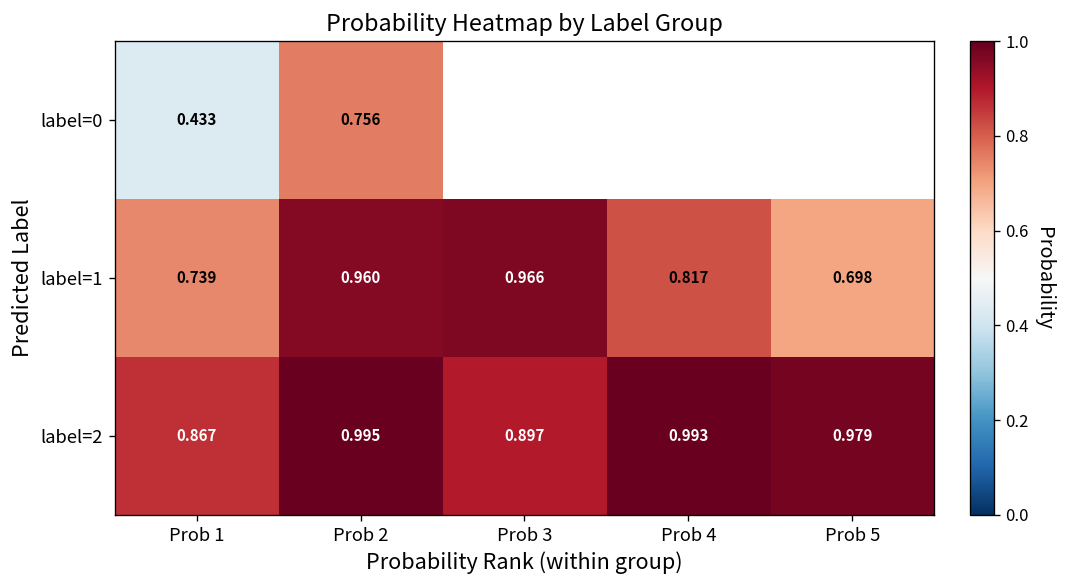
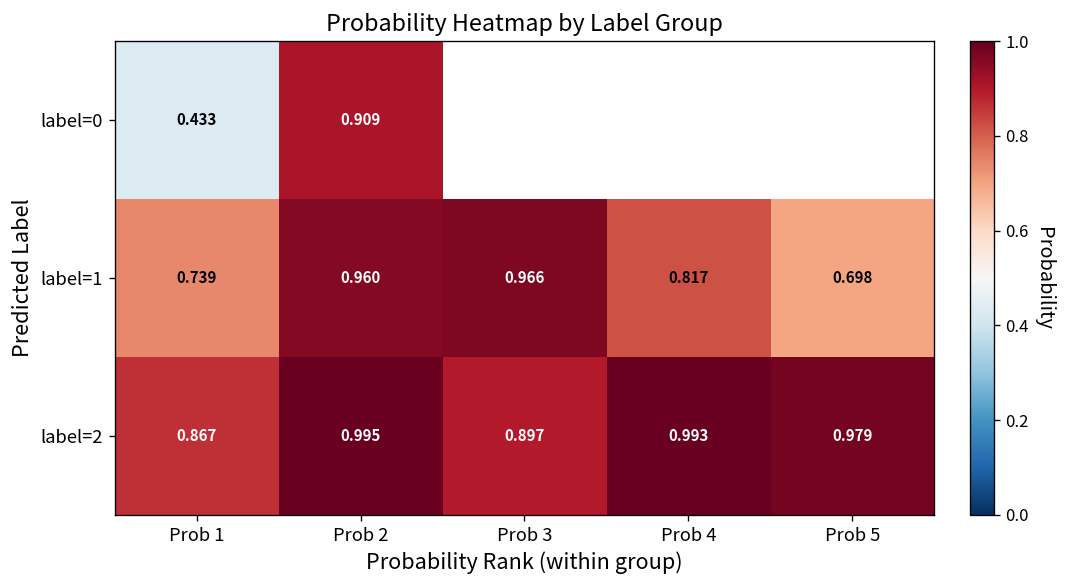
  {
    "label=0": {
      "Prob 1": 0.433,
-     "Prob 2": 0.756
+     "Prob 2": 0.909
    },
    "label=1": {
      "Prob 1": 0.739,
      "Prob 2": 0.960,
      "Prob 3": 0.966,
      "Prob 4": 0.817,
      "Prob 5": 0.698
    },
    "label=2": {
      "Prob 1": 0.867,
      "Prob 2": 0.995,
      "Prob 3": 0.897,
      "Prob 4": 0.993,
      "Prob 5": 0.979
    }
  }
